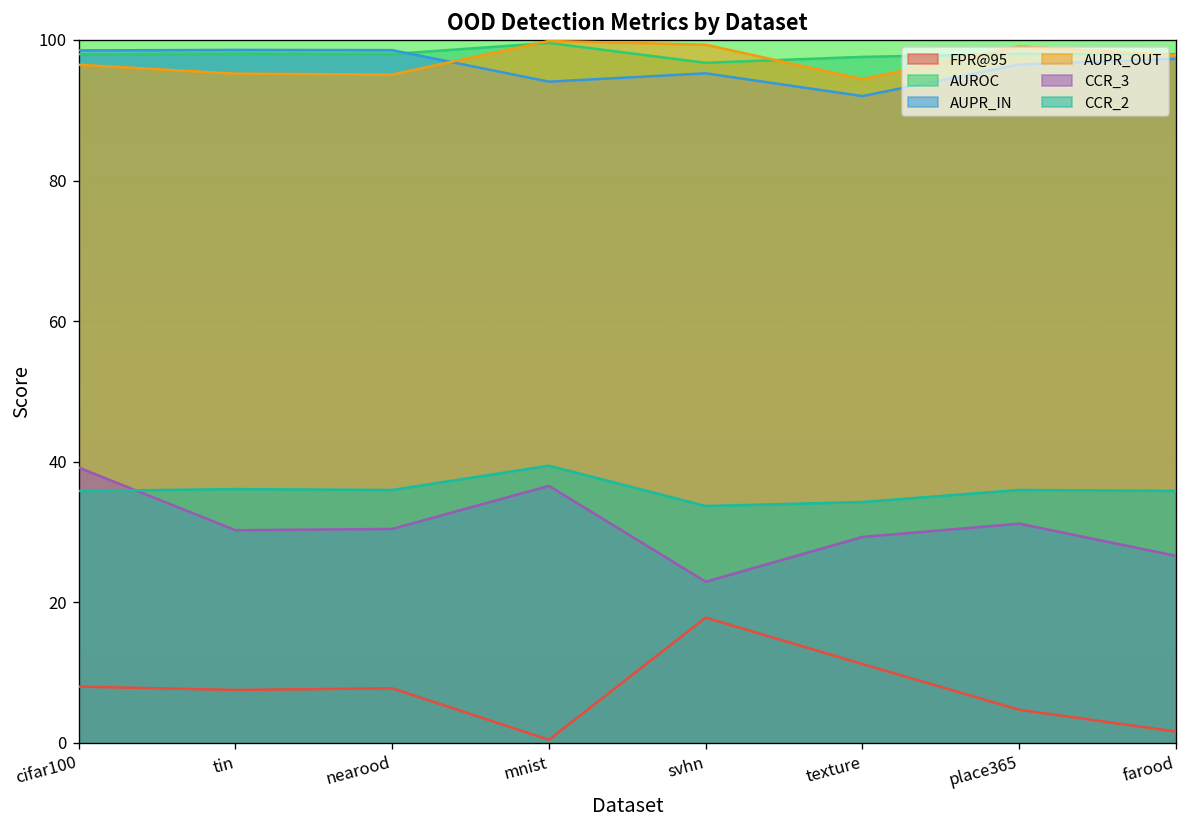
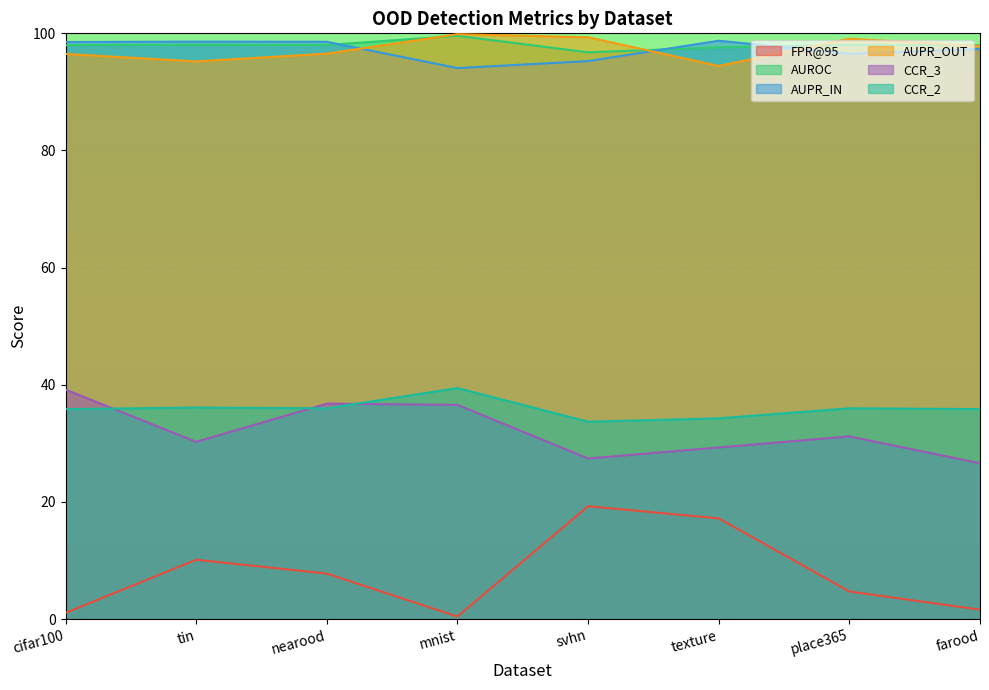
  {
    "FPR@95": {
-     "cifar100": 8,
-     "tin": 8,
+     "cifar100": 1,
+     "tin": 10,
      "nearood": 8,
      "mnist": 0,
-     "svhn": 18,
-     "texture": 11,
+     "svhn": 19,
+     "texture": 17,
      "place365": 5,
      "farood": 2
    },
    "AUPR_IN": {
      "cifar100": 99,
      "tin": 99,
      "nearood": 99,
      "mnist": 94,
      "svhn": 95,
-     "texture": 92,
+     "texture": 99,
      "farood": 97
    },
    "AUPR_OUT": {
      "cifar100": 96,
      "tin": 95,
-     "nearood": 95,
+     "nearood": 97,
      "svhn": 99,
      "texture": 94,
      "place365": 99
    },
    "CCR_3": {
      "cifar100": 39,
      "tin": 30,
-     "nearood": 30,
+     "nearood": 37,
      "mnist": 37,
-     "svhn": 23,
+     "svhn": 27,
      "texture": 29,
      "place365": 31,
      "farood": 27
    }
  }
